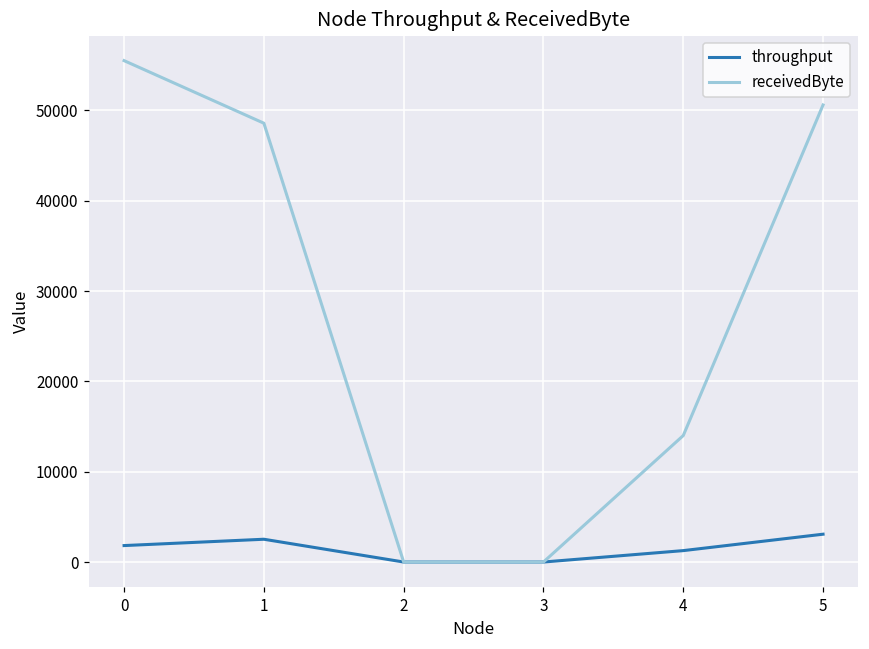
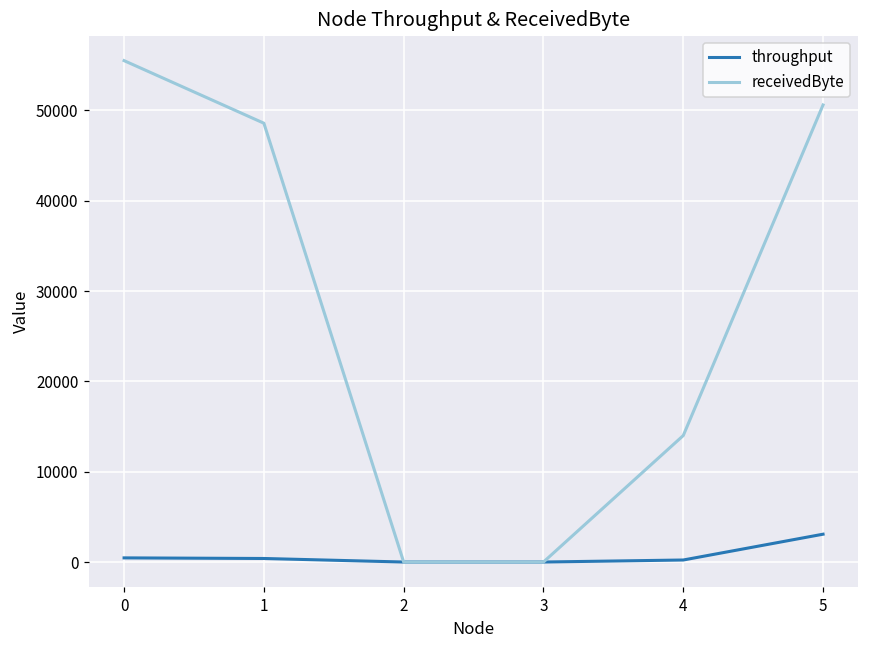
  {
    "throughput": {
-     "0": 2000,
-     "1": 3000,
-     "4": 1000,
+     "0": 0,
+     "1": 0,
+     "4": 0,
      "5": 3000
    },
    "receivedByte": {
      "0": 56000,
      "1": 49000,
      "4": 14000,
      "5": 51000
    }
  }
